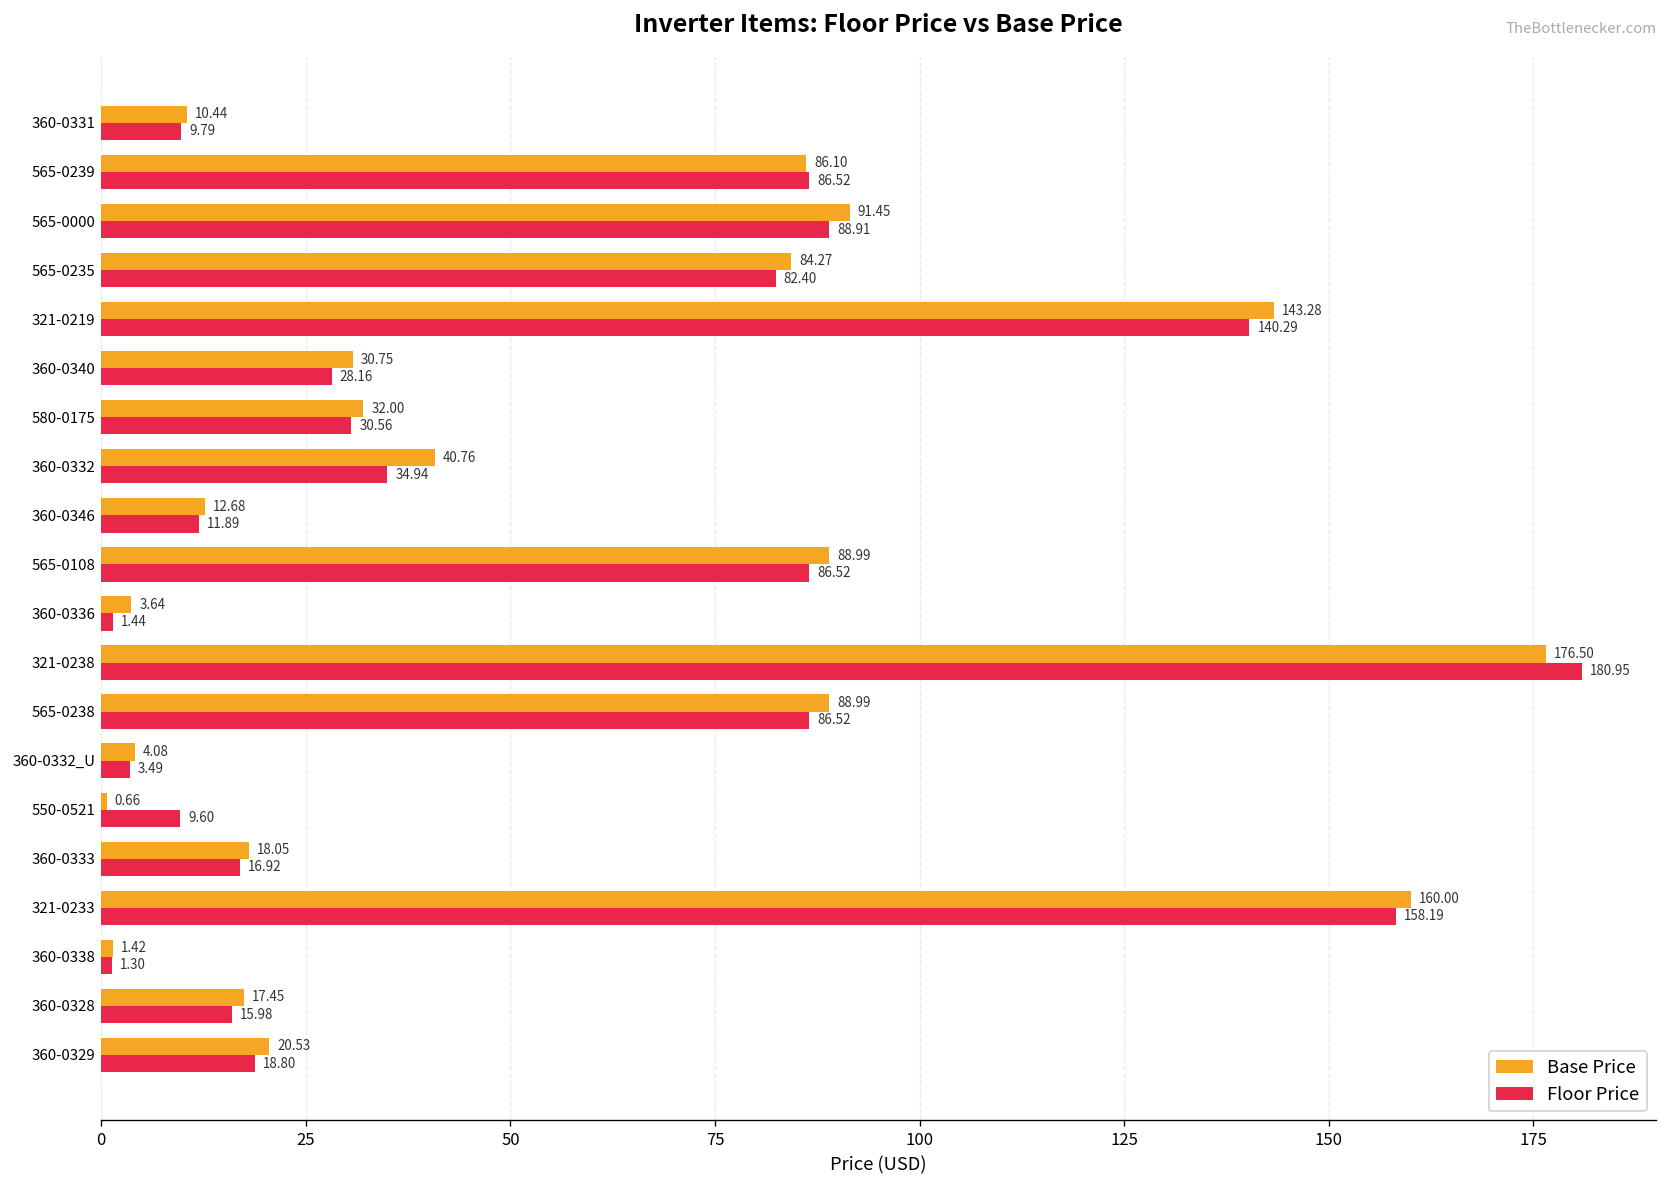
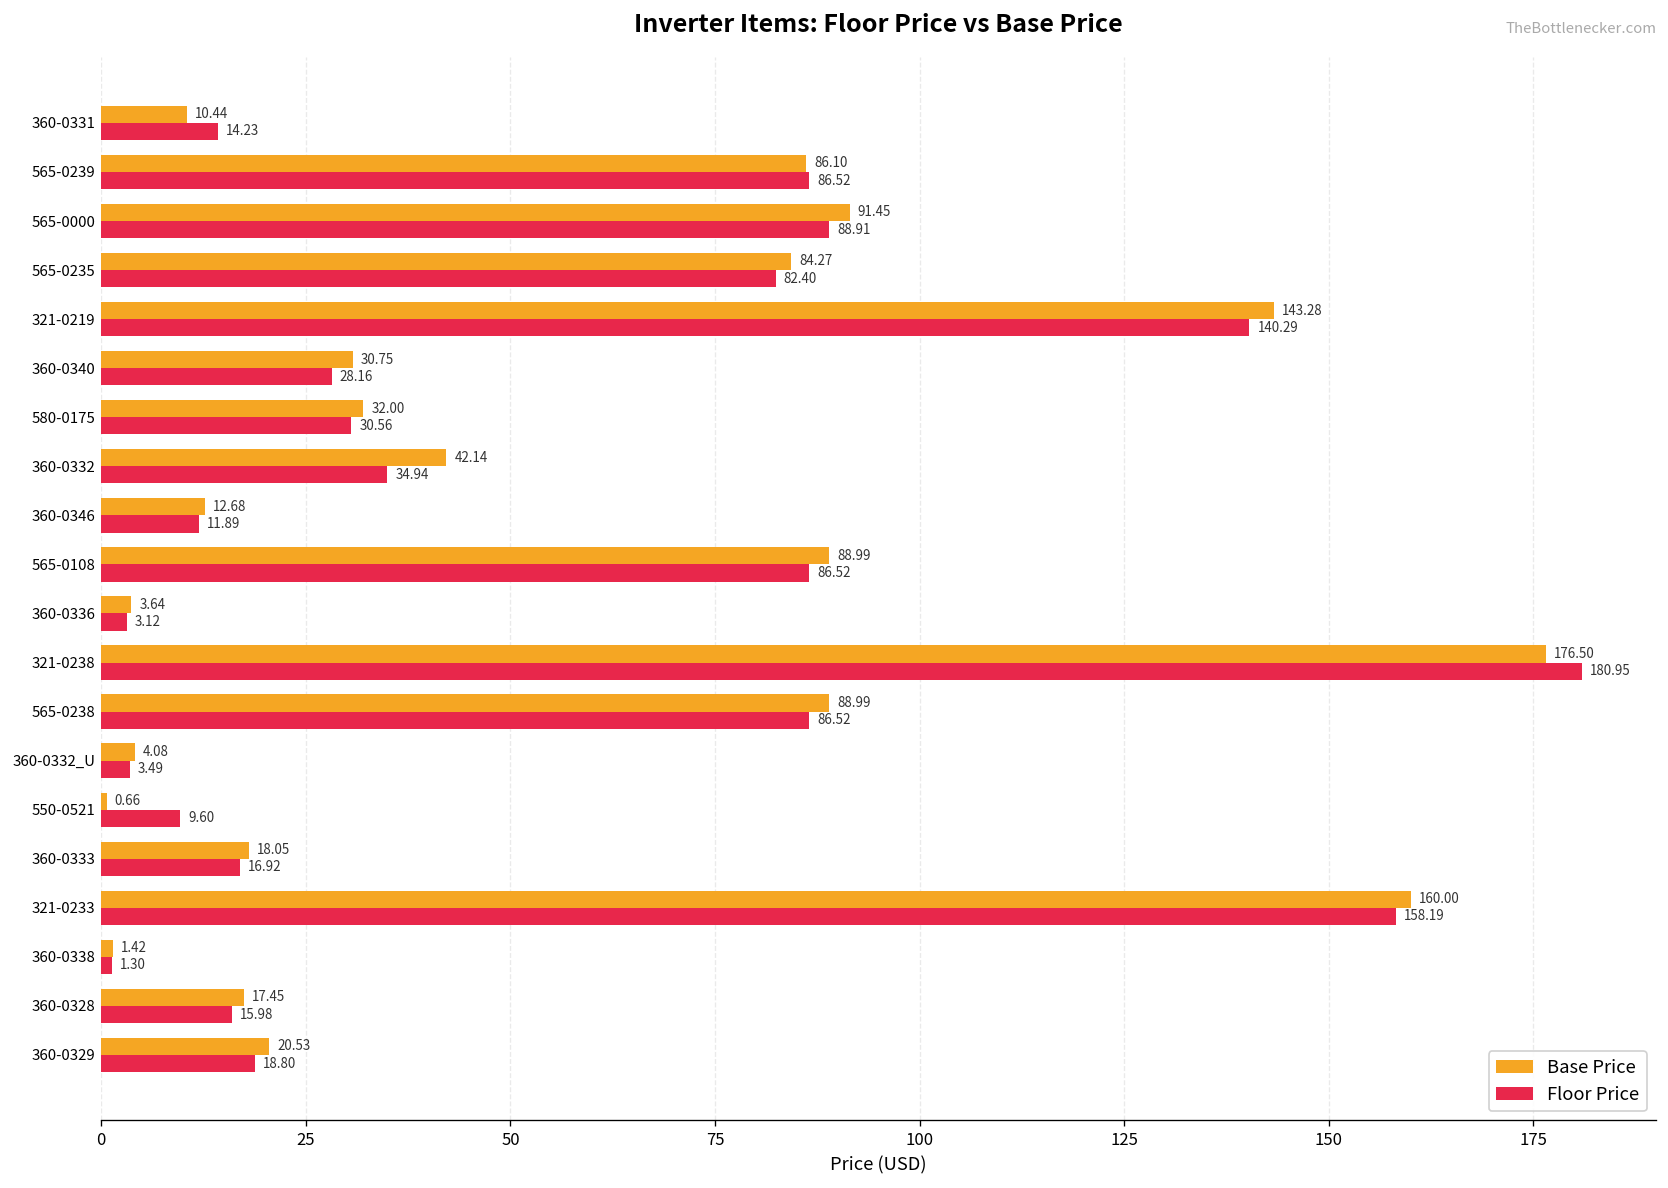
  {
    "Base Price": {
      "360-0331": 10.44,
      "565-0239": 86.10,
      "565-0000": 91.45,
      "565-0235": 84.27,
      "321-0219": 143.28,
      "360-0340": 30.75,
      "580-0175": 32.00,
-     "360-0332": 40.76,
+     "360-0332": 42.14,
      "360-0346": 12.68,
      "565-0108": 88.99,
      "360-0336": 3.64,
      "321-0238": 176.50,
      "565-0238": 88.99,
      "360-0332_U": 4.08,
      "550-0521": 0.66,
      "360-0333": 18.05,
      "321-0233": 160.00,
      "360-0338": 1.42,
      "360-0328": 17.45,
      "360-0329": 20.53
    },
    "Floor Price": {
-     "360-0331": 9.79,
+     "360-0331": 14.23,
      "565-0239": 86.52,
      "565-0000": 88.91,
      "565-0235": 82.40,
      "321-0219": 140.29,
      "360-0340": 28.16,
      "580-0175": 30.56,
      "360-0332": 34.94,
      "360-0346": 11.89,
      "565-0108": 86.52,
-     "360-0336": 1.44,
+     "360-0336": 3.12,
      "321-0238": 180.95,
      "565-0238": 86.52,
      "360-0332_U": 3.49,
      "550-0521": 9.60,
      "360-0333": 16.92,
      "321-0233": 158.19,
      "360-0338": 1.30,
      "360-0328": 15.98,
      "360-0329": 18.80
    }
  }
